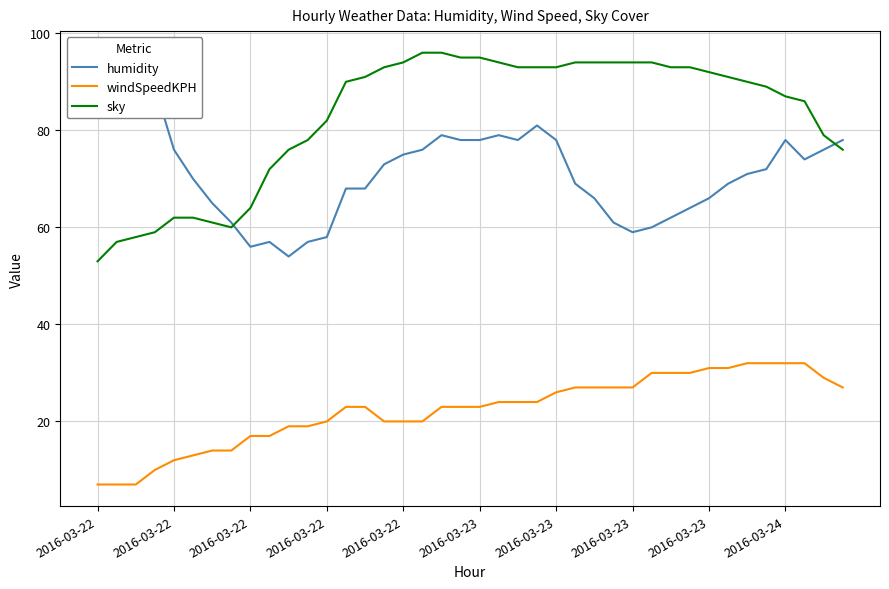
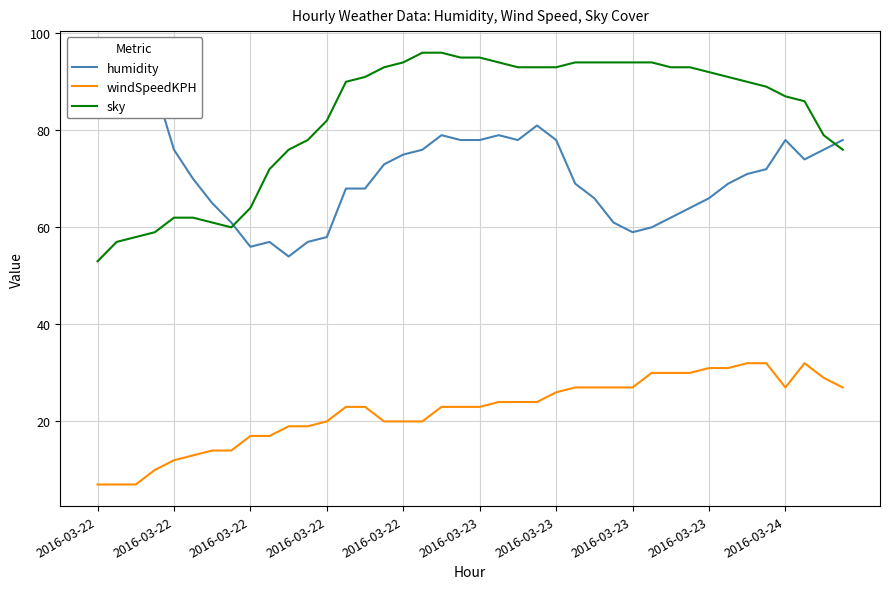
  {
    "humidity": {
      "2016-03-24": 78
    },
    "windSpeedKPH": {
-     "2016-03-24": 32
+     "2016-03-24": 27
    },
    "sky": {
      "2016-03-24": 87
    }
  }
